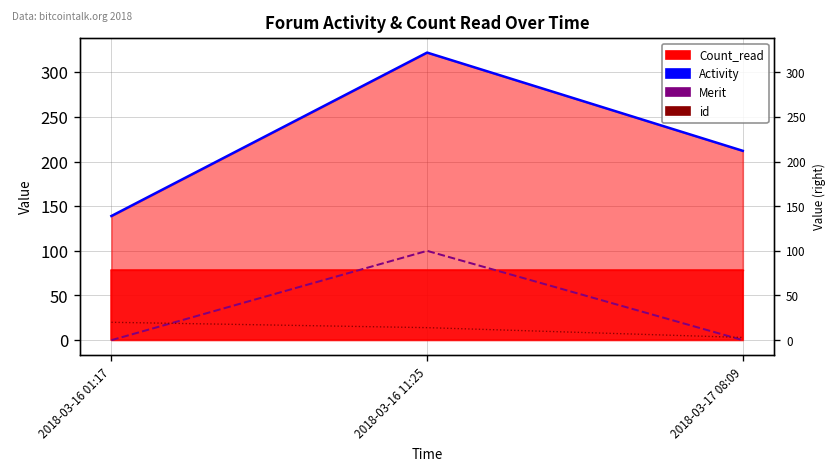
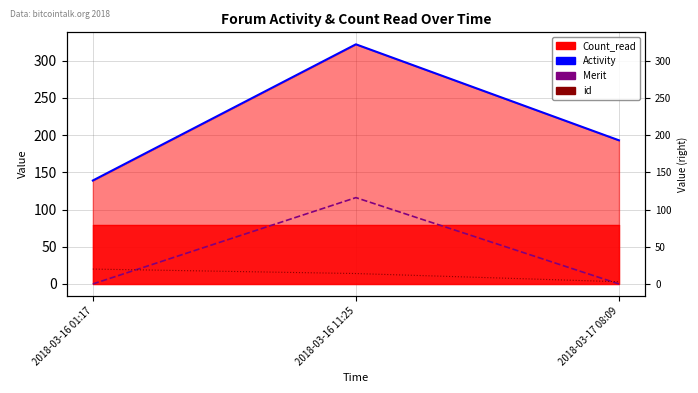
  {
    "Count_read": {
      "2018-03-16 01:17": 80,
      "2018-03-16 11:25": 80,
      "2018-03-17 08:09": 80
    },
    "Activity": {
      "2018-03-16 01:17": 140,
      "2018-03-16 11:25": 320,
-     "2018-03-17 08:09": 210
+     "2018-03-17 08:09": 190
    },
    "Merit": {
      "2018-03-16 01:17": 0,
-     "2018-03-16 11:25": 100
+     "2018-03-16 11:25": 120
    },
    "id": {
      "2018-03-16 01:17": 20,
      "2018-03-16 11:25": 10
    }
  }
